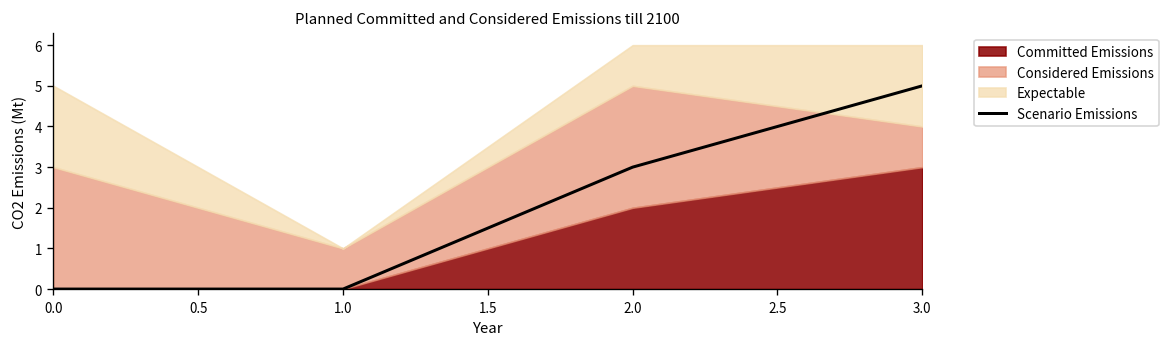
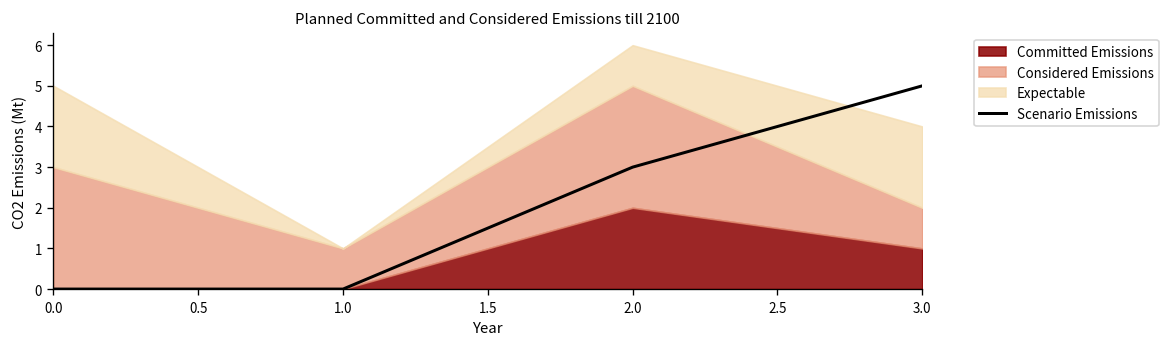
  {
    "Scenario Emissions": {
      "2.0": 3,
      "3.0": 5
    },
    "Committed Emissions": {
      "2.0": 2,
-     "3.0": 3
+     "3.0": 1
    },
    "Considered Emissions": {
      "0.0": 3,
      "2.0": 3,
      "3.0": 1
    },
    "Expectable": {
      "0.0": 2,
      "2.0": 1,
      "3.0": 2
    }
  }
